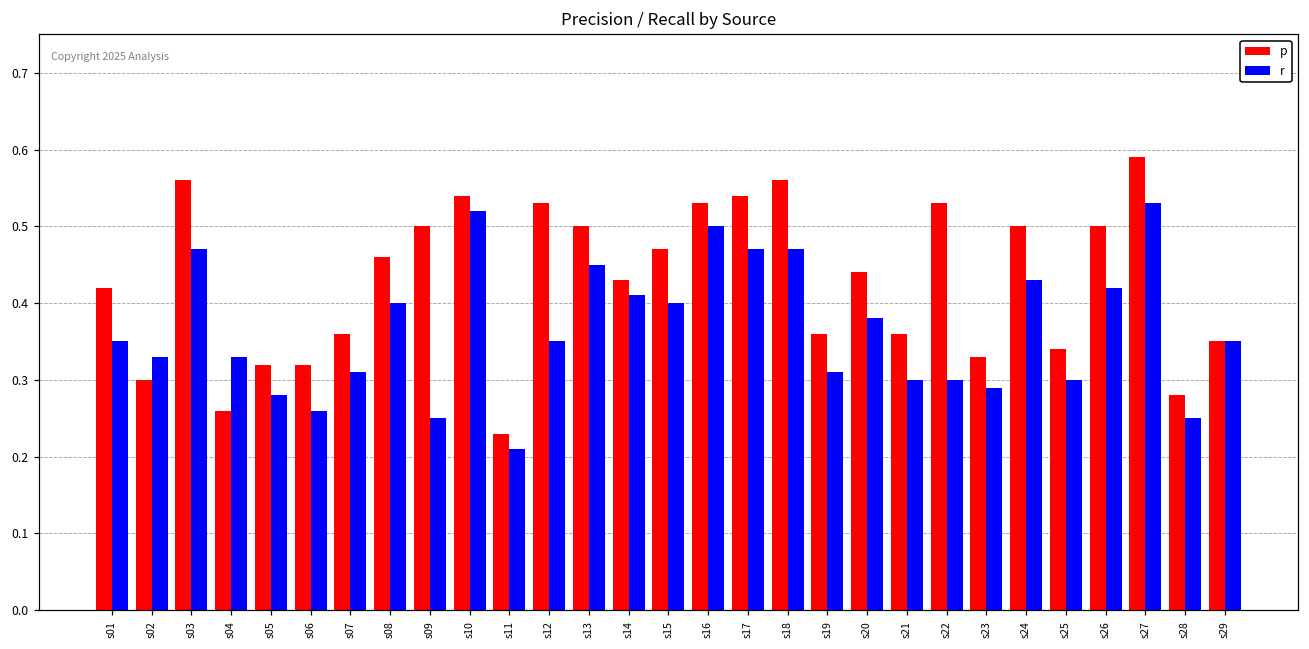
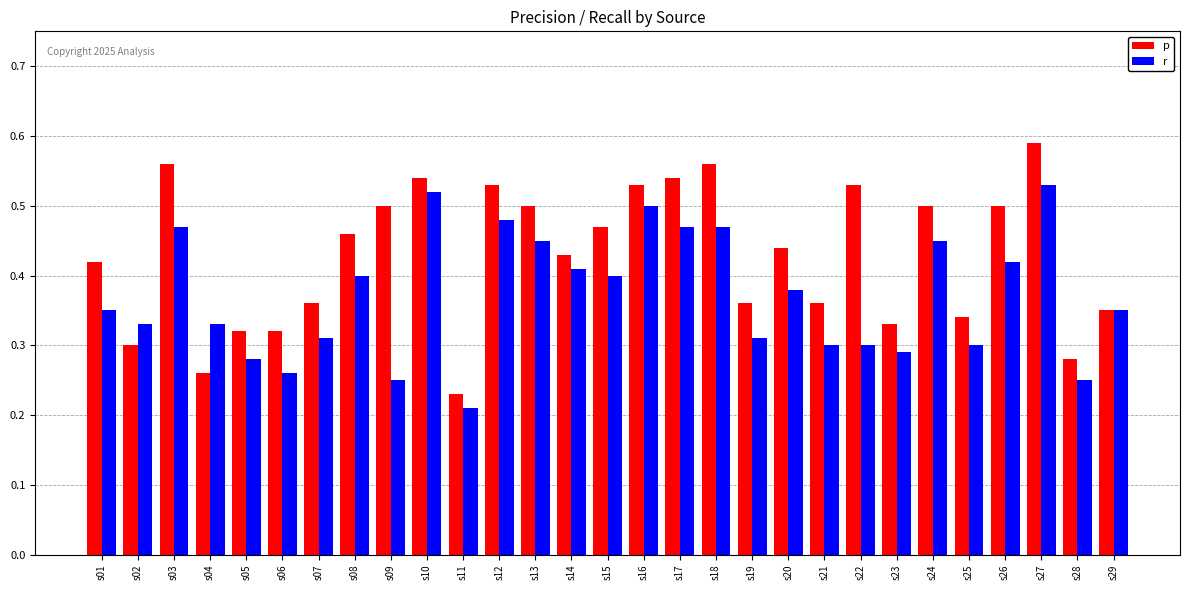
  {
    "p": {
      "s01": 0.42,
      "s02": 0.30,
      "s03": 0.56,
      "s04": 0.26,
      "s05": 0.32,
      "s06": 0.32,
      "s07": 0.36,
      "s08": 0.46,
      "s09": 0.50,
      "s10": 0.54,
      "s11": 0.23,
      "s12": 0.53,
      "s13": 0.50,
      "s14": 0.43,
      "s15": 0.47,
      "s16": 0.53,
      "s17": 0.54,
      "s18": 0.56,
      "s19": 0.36,
      "s20": 0.44,
      "s21": 0.36,
      "s22": 0.53,
      "s23": 0.33,
      "s24": 0.50,
      "s25": 0.34,
      "s26": 0.50,
      "s27": 0.59,
      "s28": 0.28,
      "s29": 0.35
    },
    "r": {
      "s01": 0.35,
      "s02": 0.33,
      "s03": 0.47,
      "s04": 0.33,
      "s05": 0.28,
      "s06": 0.26,
      "s07": 0.31,
      "s08": 0.40,
      "s09": 0.25,
      "s10": 0.52,
      "s11": 0.21,
-     "s12": 0.35,
+     "s12": 0.48,
      "s13": 0.45,
      "s14": 0.41,
      "s15": 0.40,
      "s16": 0.50,
      "s17": 0.47,
      "s18": 0.47,
      "s19": 0.31,
      "s20": 0.38,
      "s21": 0.30,
      "s22": 0.30,
      "s23": 0.29,
-     "s24": 0.43,
+     "s24": 0.45,
      "s25": 0.30,
      "s26": 0.42,
      "s27": 0.53,
      "s28": 0.25,
      "s29": 0.35
    }
  }
